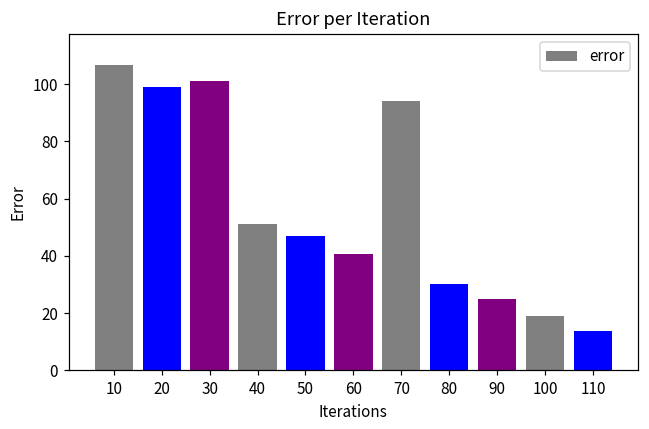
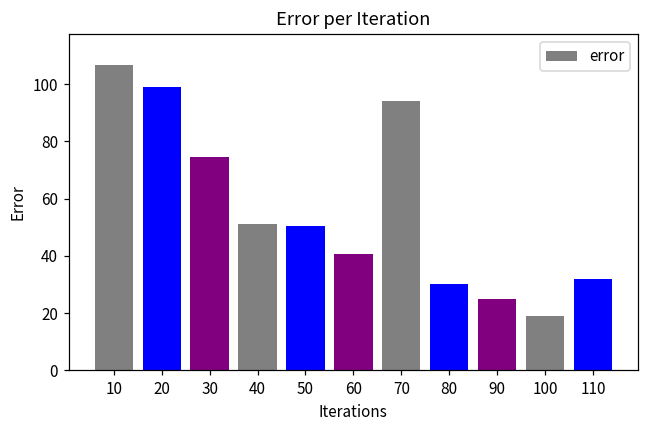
  {
    "10": 107,
    "20": 99,
-   "30": 101,
+   "30": 74,
    "40": 51,
-   "50": 47,
+   "50": 50,
    "60": 41,
    "70": 94,
    "80": 30,
    "90": 25,
    "100": 19,
-   "110": 14
+   "110": 32
  }
